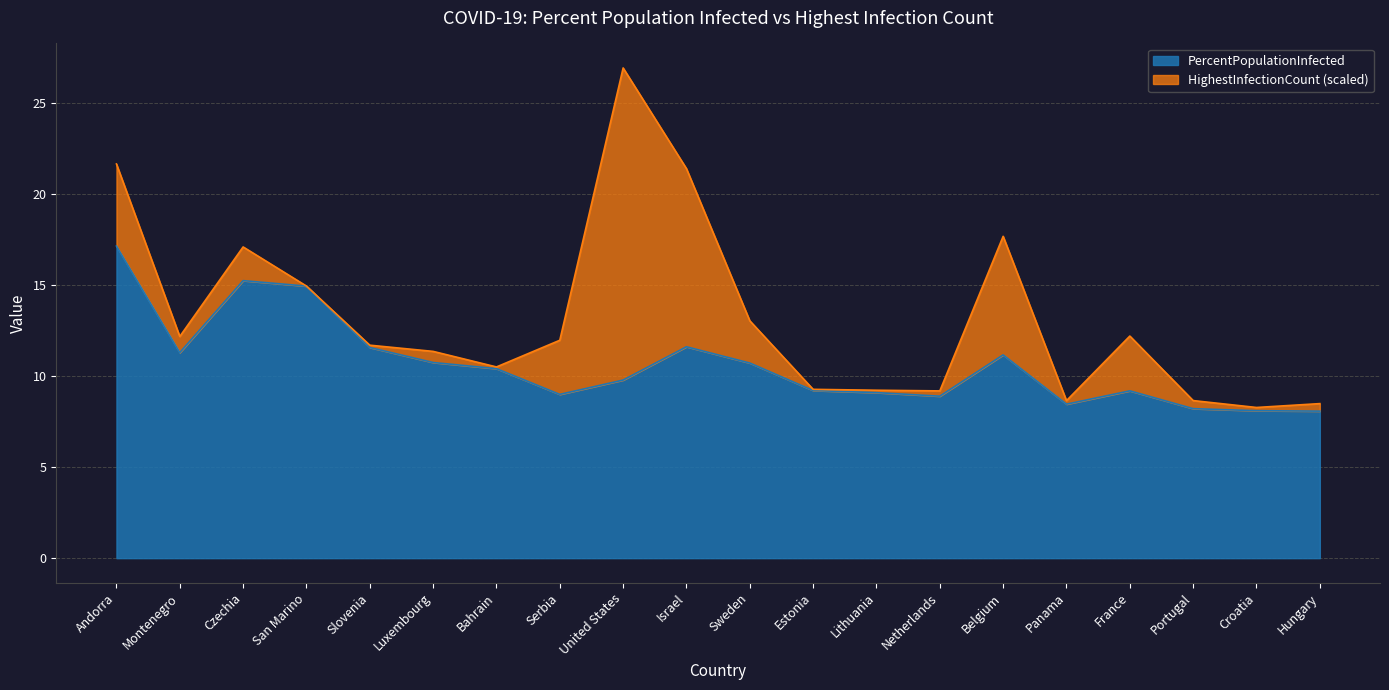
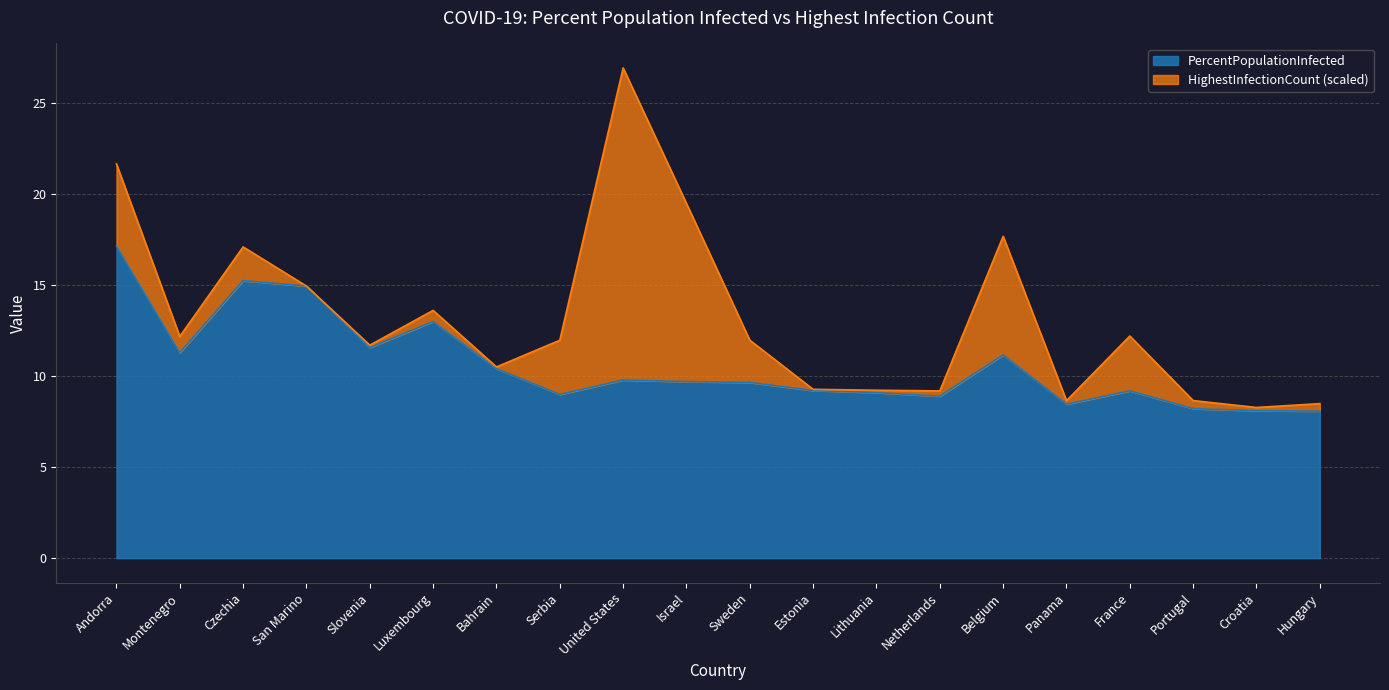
  {
    "PercentPopulationInfected": {
      "Andorra": 17.1,
      "Montenegro": 11.3,
      "Czechia": 15.2,
-     "Luxembourg": 10.7,
+     "Luxembourg": 13.0,
      "Serbia": 9.0,
      "United States": 9.8,
-     "Israel": 11.6,
-     "Sweden": 10.7,
+     "Israel": 9.7,
+     "Sweden": 9.6,
      "Netherlands": 8.9,
      "Belgium": 11.2,
      "Panama": 8.4,
      "France": 9.2,
      "Portugal": 8.2,
      "Croatia": 8.1,
      "Hungary": 8.1
    },
    "HighestInfectionCount (scaled)": {
      "Andorra": 4.5,
      "Montenegro": 0.9,
      "Czechia": 1.8,
      "Luxembourg": 0.6,
      "Serbia": 3.0,
      "United States": 17.1,
      "Israel": 9.8,
      "Sweden": 2.3,
      "Netherlands": 0.3,
      "Belgium": 6.5,
      "Panama": 0.2,
      "France": 3.0,
      "Portugal": 0.4,
      "Croatia": 0.2,
      "Hungary": 0.4
    }
  }
